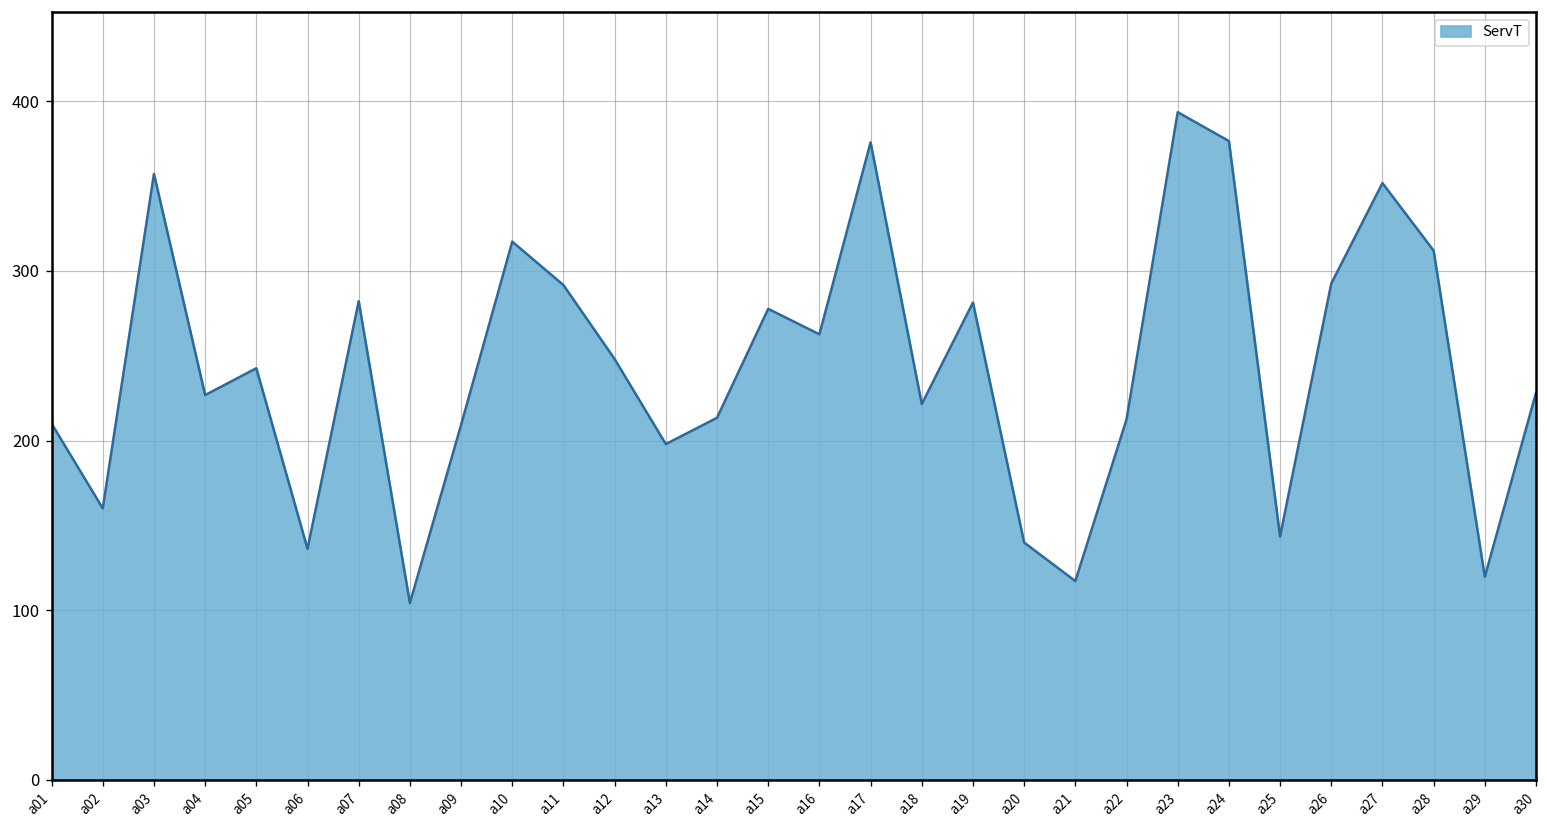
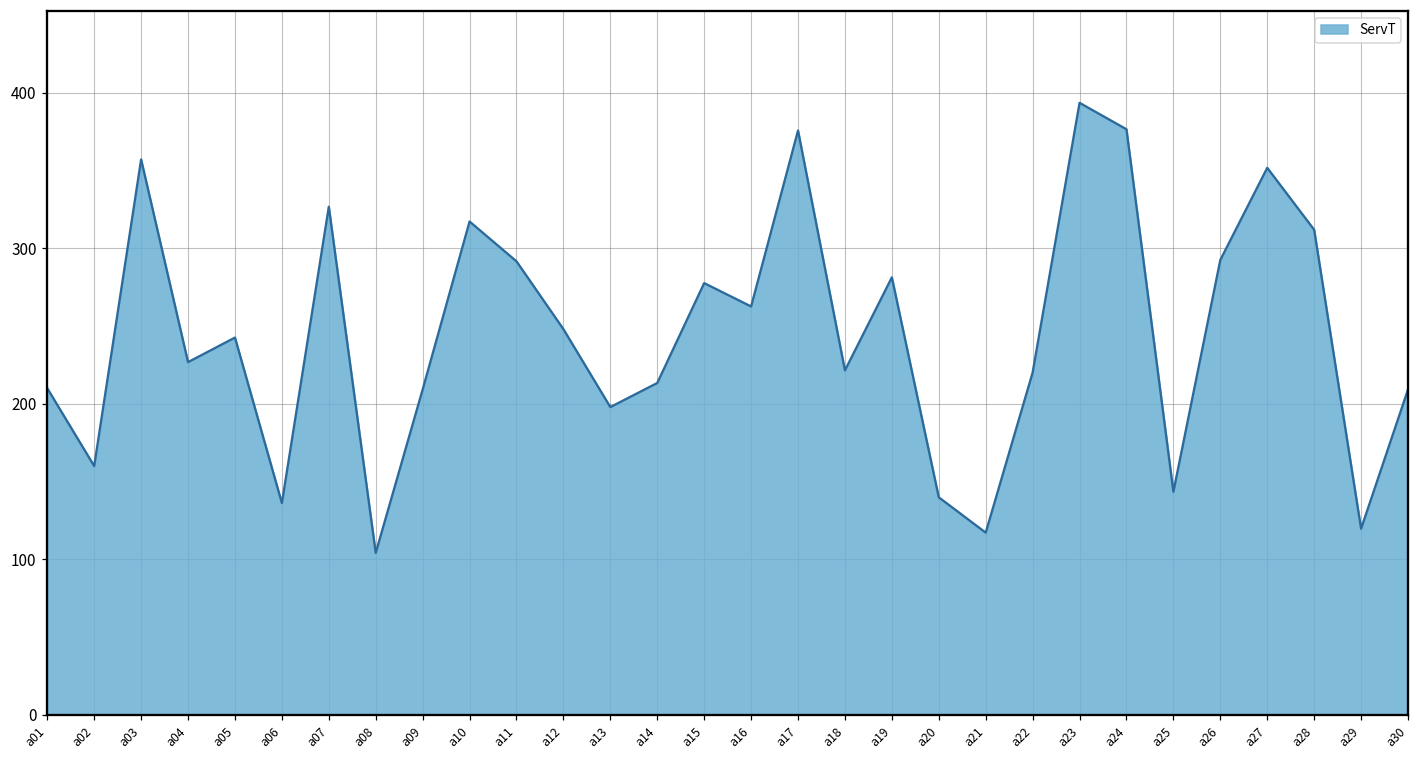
  {
    "a01": 210,
    "a02": 160,
    "a03": 357,
    "a04": 227,
    "a05": 243,
    "a06": 136,
-   "a07": 282,
+   "a07": 327,
    "a08": 104,
    "a09": 209,
    "a10": 317,
    "a11": 292,
    "a12": 248,
    "a13": 198,
    "a14": 213,
    "a15": 278,
    "a16": 263,
    "a17": 376,
    "a18": 222,
    "a19": 281,
    "a20": 140,
    "a21": 117,
-   "a22": 212,
+   "a22": 220,
    "a23": 394,
    "a24": 377,
    "a25": 144,
    "a26": 293,
    "a27": 352,
    "a28": 312,
    "a29": 120,
-   "a30": 228
+   "a30": 209
  }
